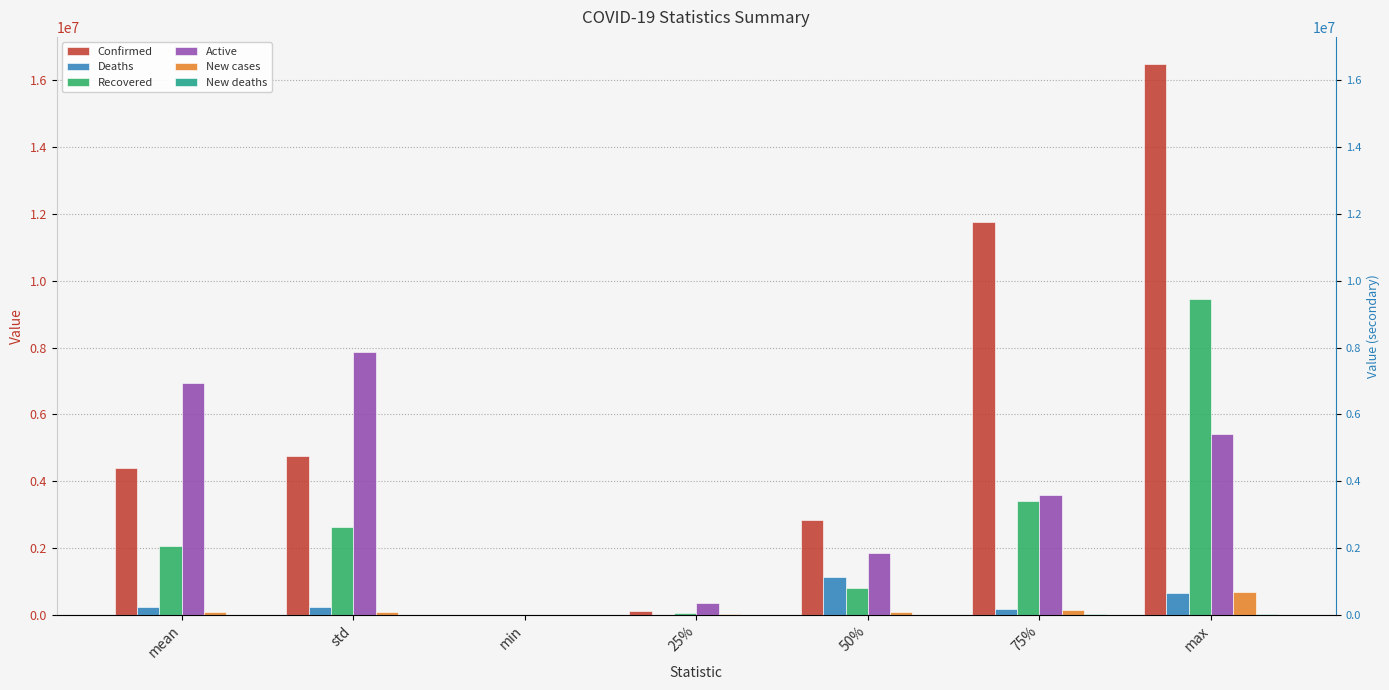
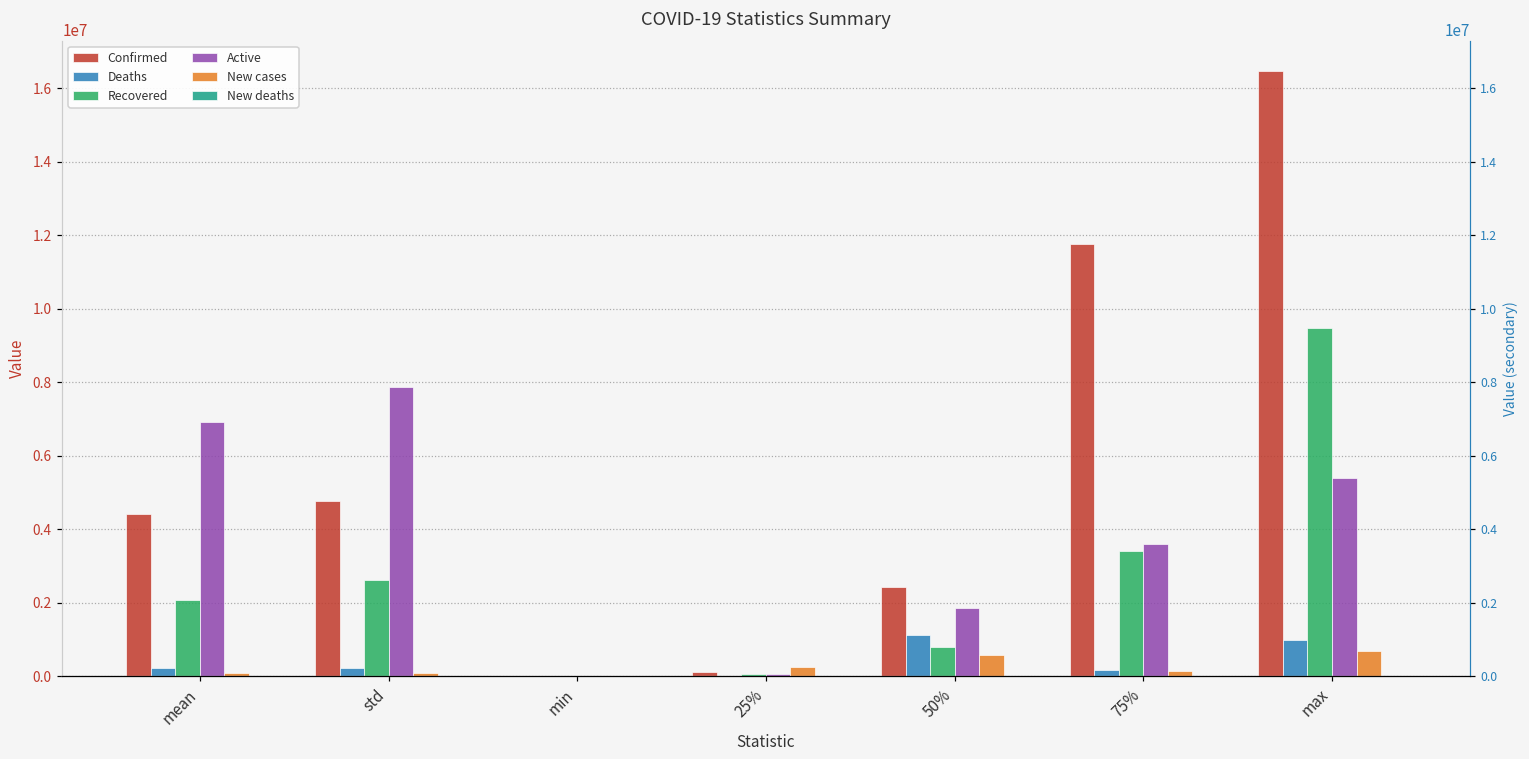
  {
    "Confirmed": {
      "mean": 4400000,
      "std": 4800000,
      "25%": 100000,
-     "50%": 2800000,
+     "50%": 2400000,
      "75%": 11800000,
      "max": 16500000
    },
    "Deaths": {
      "mean": 200000,
      "std": 200000,
      "50%": 1100000,
      "75%": 200000,
-     "max": 700000
+     "max": 1000000
    },
    "Active": {
      "mean": 6900000,
      "std": 7900000,
-     "25%": 300000,
+     "25%": 100000,
      "50%": 1900000,
      "75%": 3600000,
      "max": 5400000
    },
    "New cases": {
      "mean": 100000,
      "std": 100000,
      "min": 0,
-     "25%": 0,
-     "50%": 100000,
+     "25%": 200000,
+     "50%": 600000,
      "75%": 100000,
      "max": 700000
    }
  }
